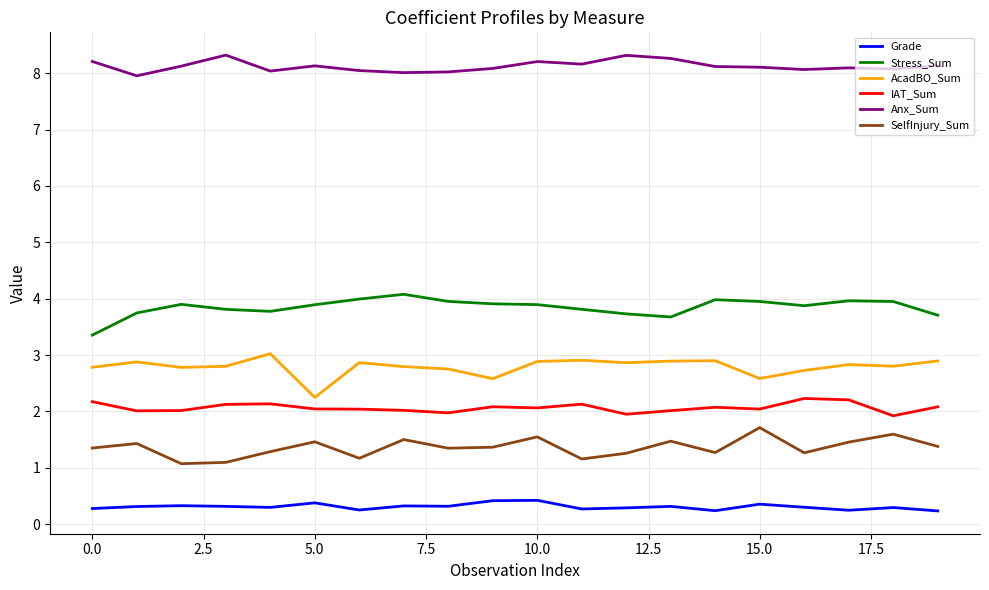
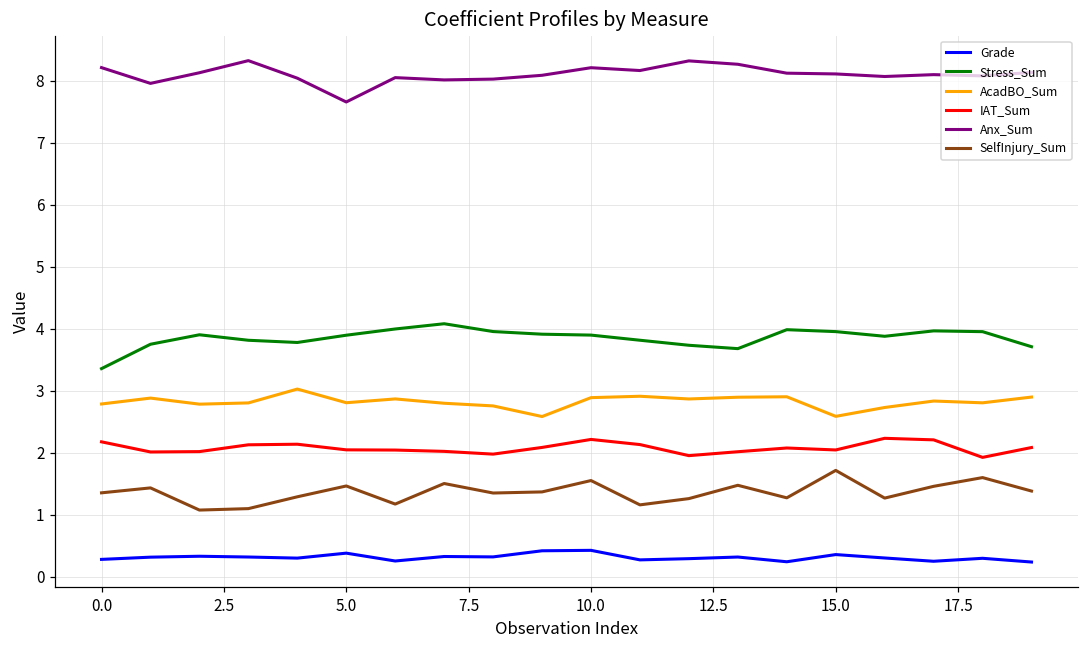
  {
    "Grade": {
      "0.0": 0.3,
      "5.0": 0.4,
      "10.0": 0.4,
      "15.0": 0.4
    },
    "Stress_Sum": {
      "0.0": 3.4,
      "5.0": 3.9,
      "10.0": 3.9,
      "15.0": 4.0
    },
    "AcadBO_Sum": {
      "0.0": 2.8,
-     "5.0": 2.2,
+     "5.0": 2.8,
      "10.0": 2.9,
      "15.0": 2.6
    },
    "IAT_Sum": {
      "0.0": 2.2,
      "5.0": 2.0,
-     "10.0": 2.1,
+     "10.0": 2.2,
      "15.0": 2.0
    },
    "Anx_Sum": {
      "0.0": 8.2,
-     "5.0": 8.1,
+     "5.0": 7.7,
      "10.0": 8.2,
      "15.0": 8.1
    },
    "SelfInjury_Sum": {
      "0.0": 1.3,
      "5.0": 1.5,
      "10.0": 1.5,
      "15.0": 1.7
    }
  }
